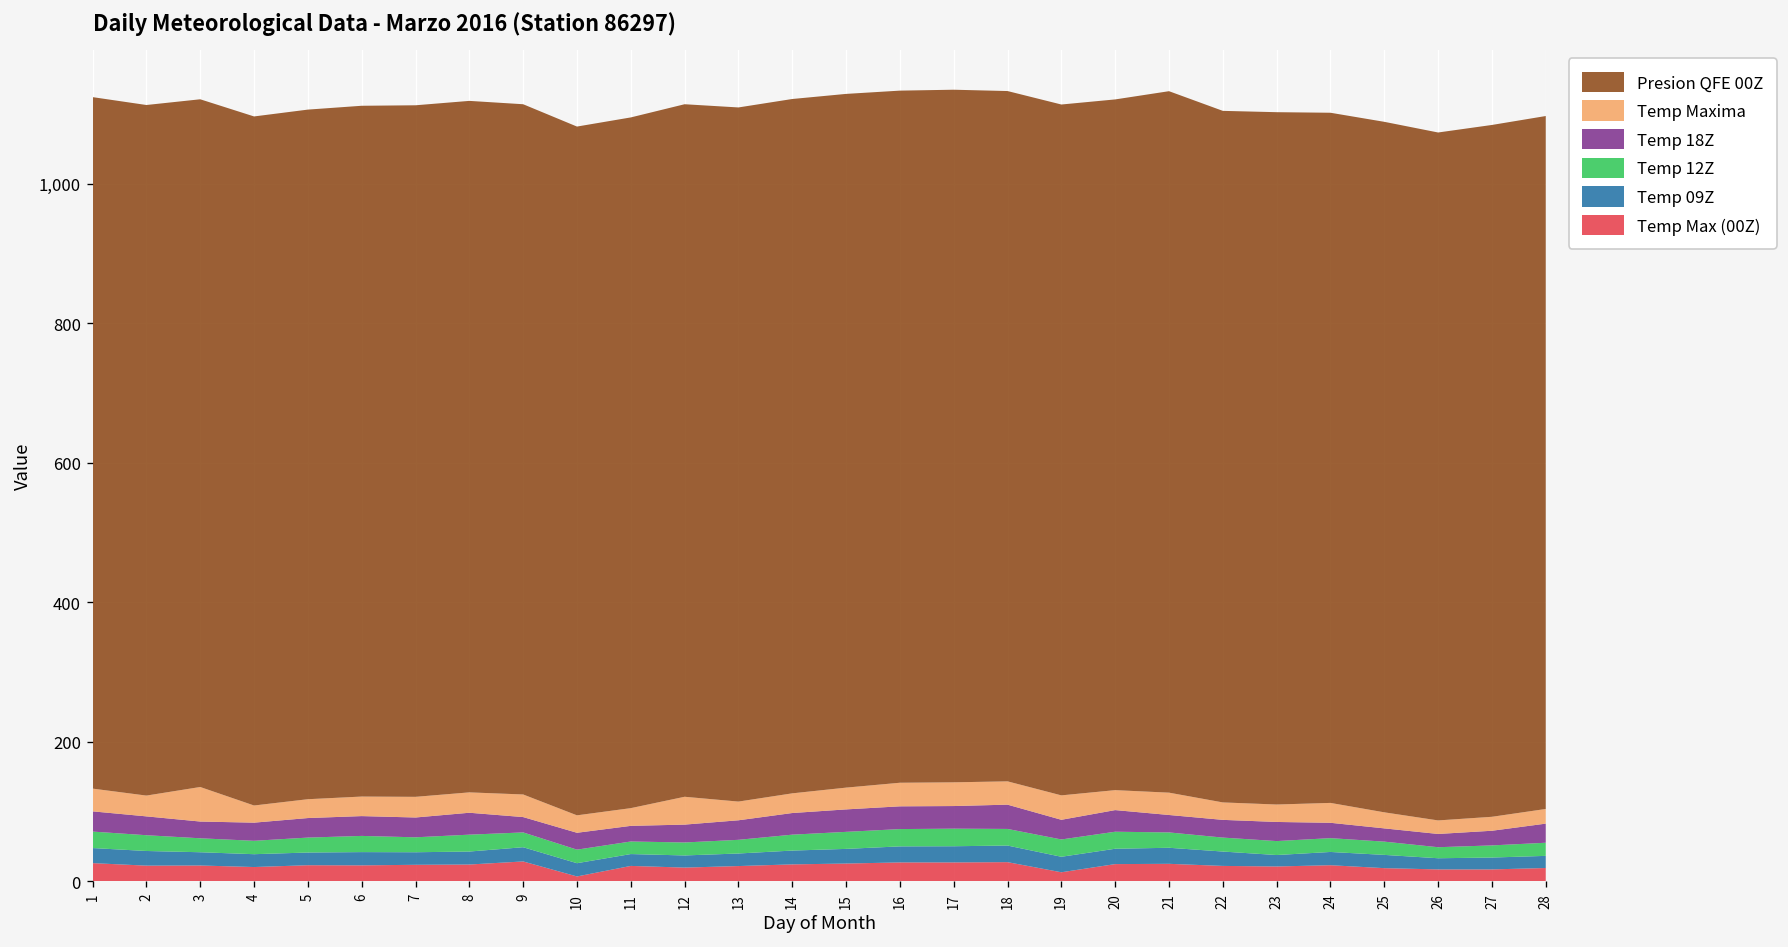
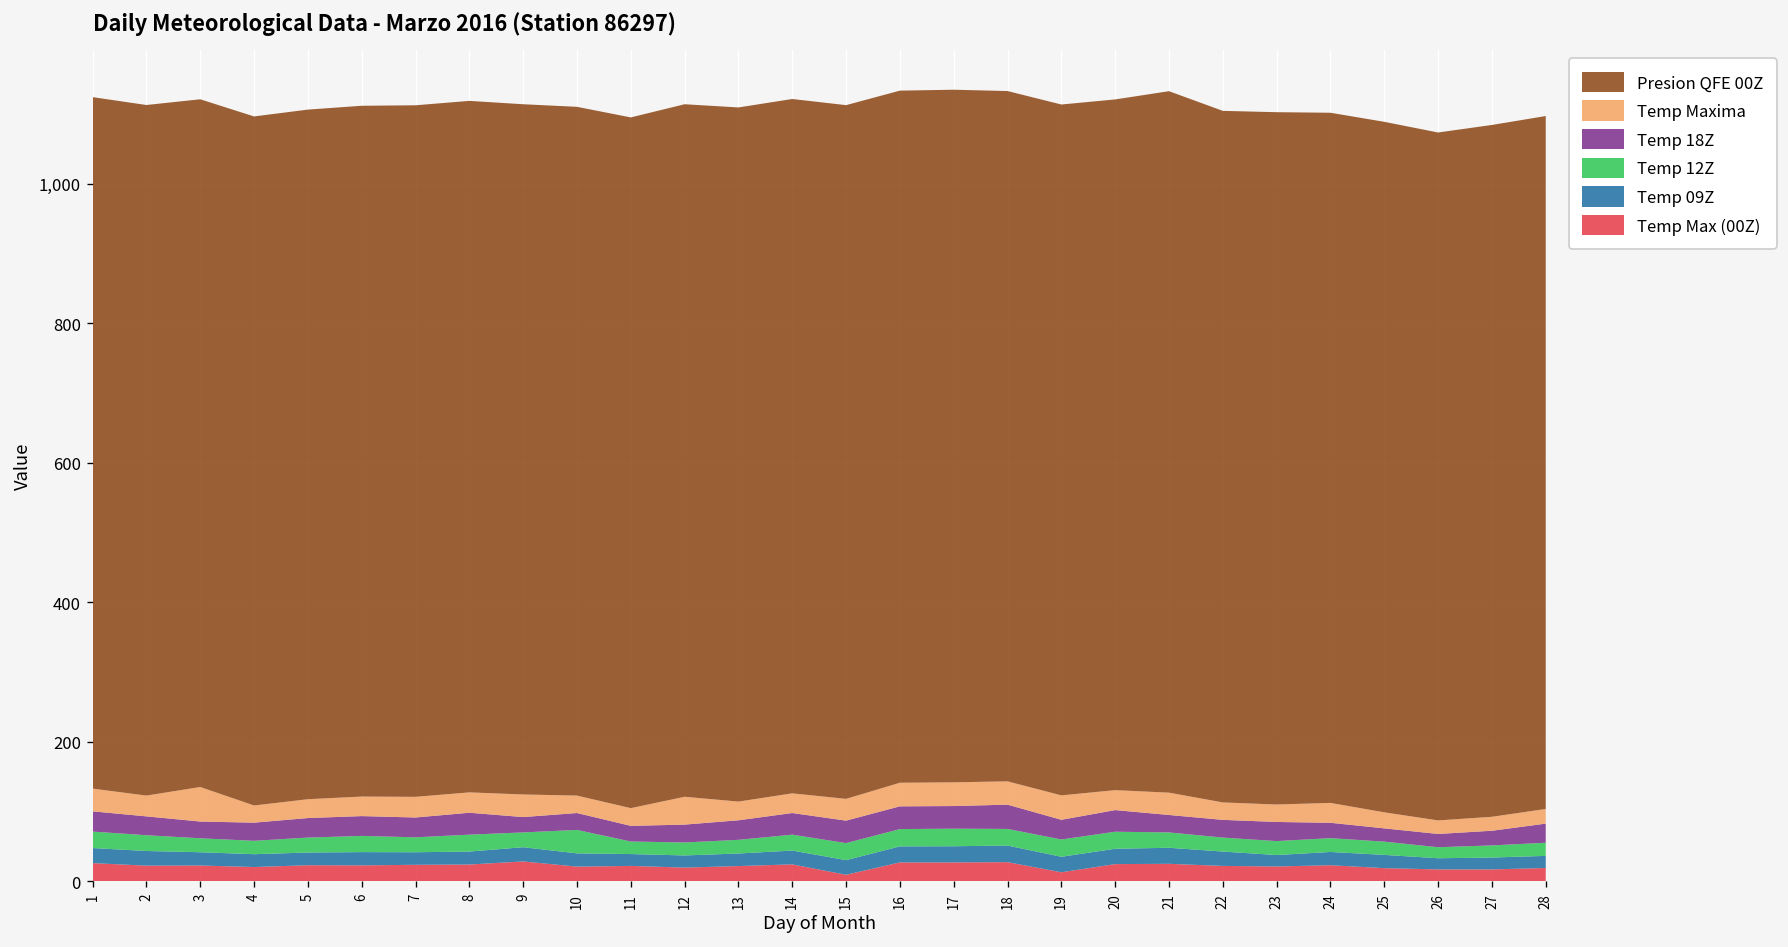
  {
    "Temp Max (00Z)": {
      "1": "30",
      "2": "20",
      "3": "20",
      "4": "20",
      "5": "20",
      "6": "20",
      "7": "20",
      "8": "20",
      "9": "30",
-     "10": "10",
+     "10": "20",
      "11": "20",
      "12": "20",
      "13": "20",
      "14": "20",
-     "15": "30",
+     "15": "10",
      "16": "30",
      "17": "30",
      "18": "30",
      "19": "10",
      "20": "20",
      "21": "30",
      "22": "20",
      "23": "20",
      "24": "20",
      "25": "20",
      "26": "20",
      "27": "20",
      "28": "20"
    },
    "Temp 09Z": {
      "1": "20",
      "2": "20",
      "3": "20",
      "4": "20",
      "5": "20",
      "6": "20",
      "7": "20",
      "8": "20",
      "9": "20",
      "10": "20",
      "11": "20",
      "12": "20",
      "13": "20",
      "14": "20",
      "15": "20",
      "16": "20",
      "17": "20",
      "18": "20",
      "19": "20",
      "20": "20",
      "21": "20",
      "22": "20",
      "23": "20",
      "24": "20",
      "25": "20",
      "26": "20",
      "27": "20",
      "28": "20"
    },
    "Temp 12Z": {
      "1": "20",
      "2": "20",
      "3": "20",
      "4": "20",
      "5": "20",
      "6": "20",
      "7": "20",
      "8": "20",
      "9": "20",
-     "10": "20",
+     "10": "30",
      "11": "20",
      "12": "20",
      "13": "20",
      "14": "20",
      "15": "20",
      "16": "20",
      "17": "30",
      "18": "20",
      "19": "20",
      "20": "20",
      "21": "20",
      "22": "20",
      "23": "20",
      "24": "20",
      "25": "20",
      "26": "20",
      "27": "20",
      "28": "20"
    },
    "Temp 18Z": {
      "1": "30",
      "2": "30",
      "3": "20",
      "4": "30",
      "5": "30",
      "6": "30",
      "7": "30",
      "8": "30",
      "9": "20",
      "10": "20",
      "11": "20",
      "12": "30",
      "13": "30",
      "14": "30",
      "15": "30",
      "16": "30",
      "17": "30",
      "18": "30",
      "19": "30",
      "20": "30",
      "21": "30",
      "22": "30",
      "23": "30",
      "24": "20",
      "25": "20",
      "26": "20",
      "27": "20",
      "28": "30"
    },
    "Temp Maxima": {
      "1": "30",
      "2": "30",
      "3": "50",
      "4": "20",
      "5": "30",
      "6": "30",
      "7": "30",
      "8": "30",
      "9": "30",
      "10": "30",
      "11": "30",
      "12": "40",
      "13": "30",
      "14": "30",
      "15": "30",
      "16": "30",
      "17": "30",
      "18": "30",
      "19": "40",
      "20": "30",
      "21": "30",
      "22": "30",
      "23": "30",
      "24": "30",
      "25": "20",
      "26": "20",
      "27": "20",
      "28": "20"
    },
    "Presion QFE 00Z": {
      "1": "990",
      "2": "990",
      "3": "990",
      "4": "990",
      "5": "990",
      "6": "990",
      "7": "990",
      "8": "990",
      "9": "990",
      "10": "990",
      "11": "990",
      "12": "990",
      "13": "990",
      "14": "1,000",
      "15": "990",
      "16": "990",
      "17": "990",
      "18": "990",
      "19": "990",
      "20": "990",
      "21": "1,010",
      "22": "990",
      "23": "990",
      "24": "990",
      "25": "990",
      "26": "990",
      "27": "990",
      "28": "990"
    }
  }
